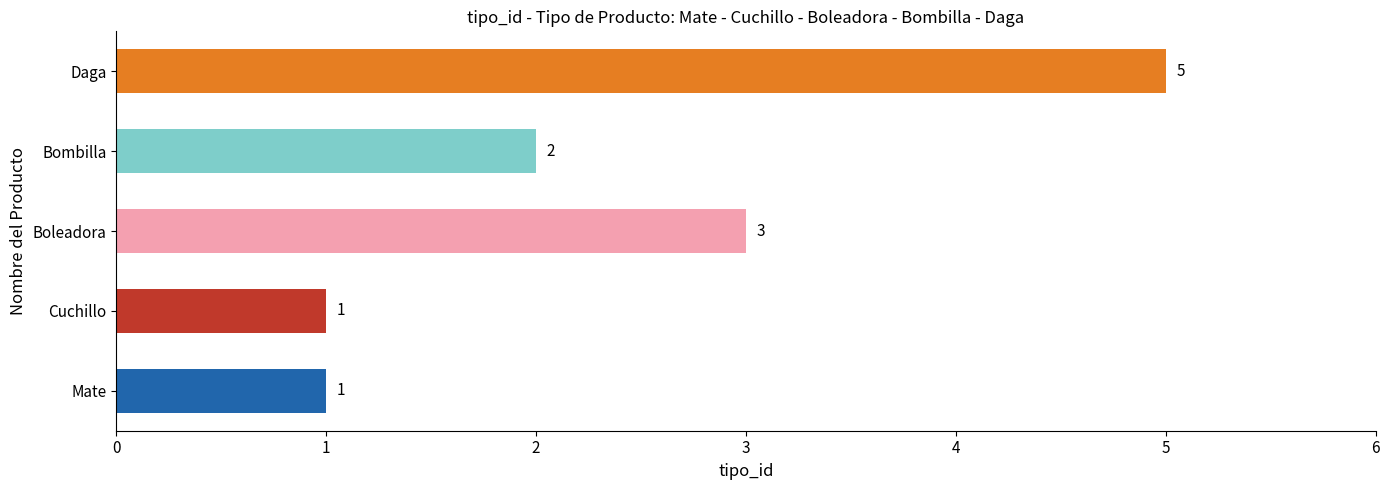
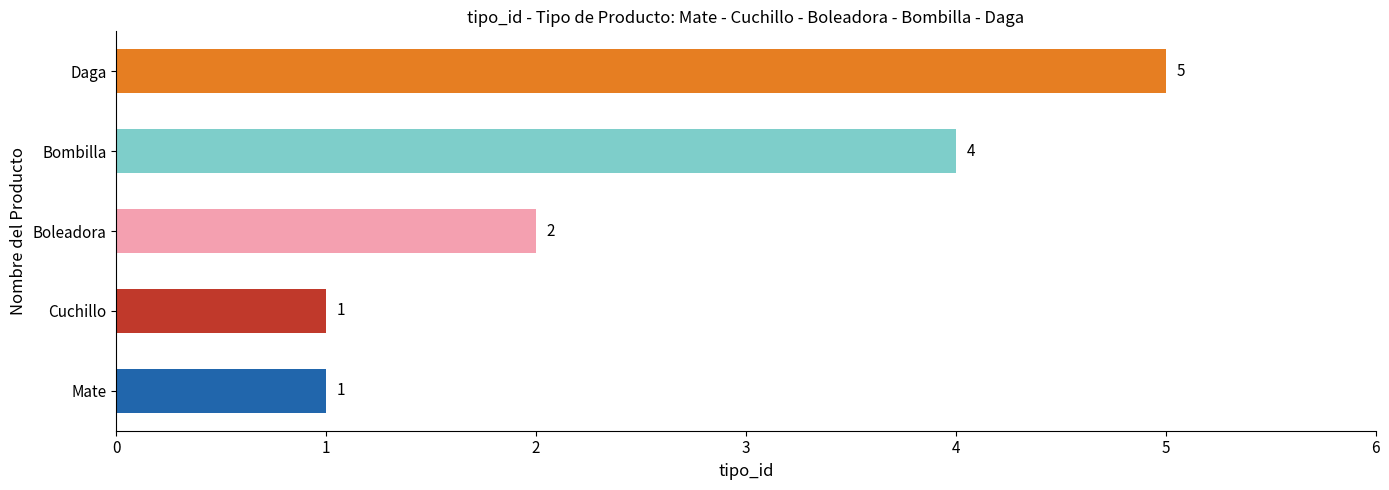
  {
    "Daga": 5,
-   "Bombilla": 2,
-   "Boleadora": 3,
+   "Bombilla": 4,
+   "Boleadora": 2,
    "Cuchillo": 1,
    "Mate": 1
  }
